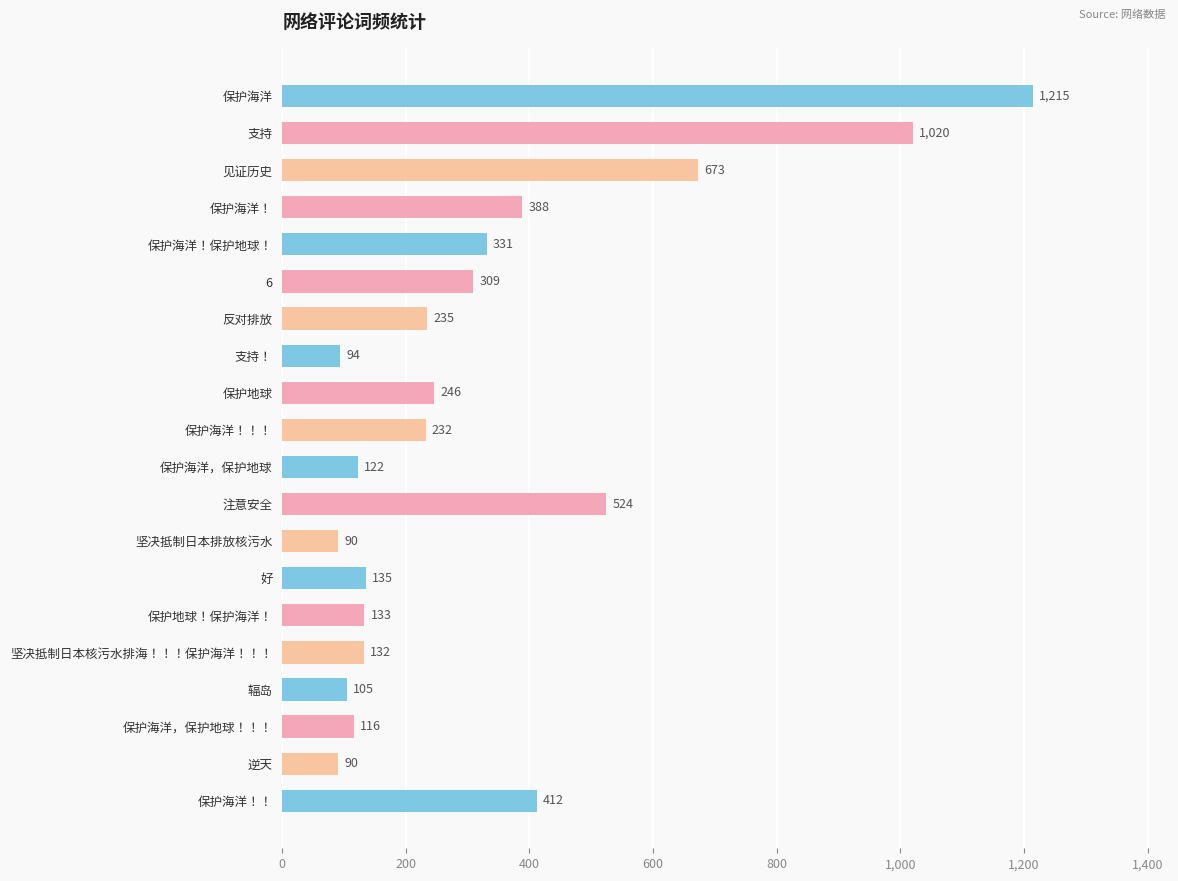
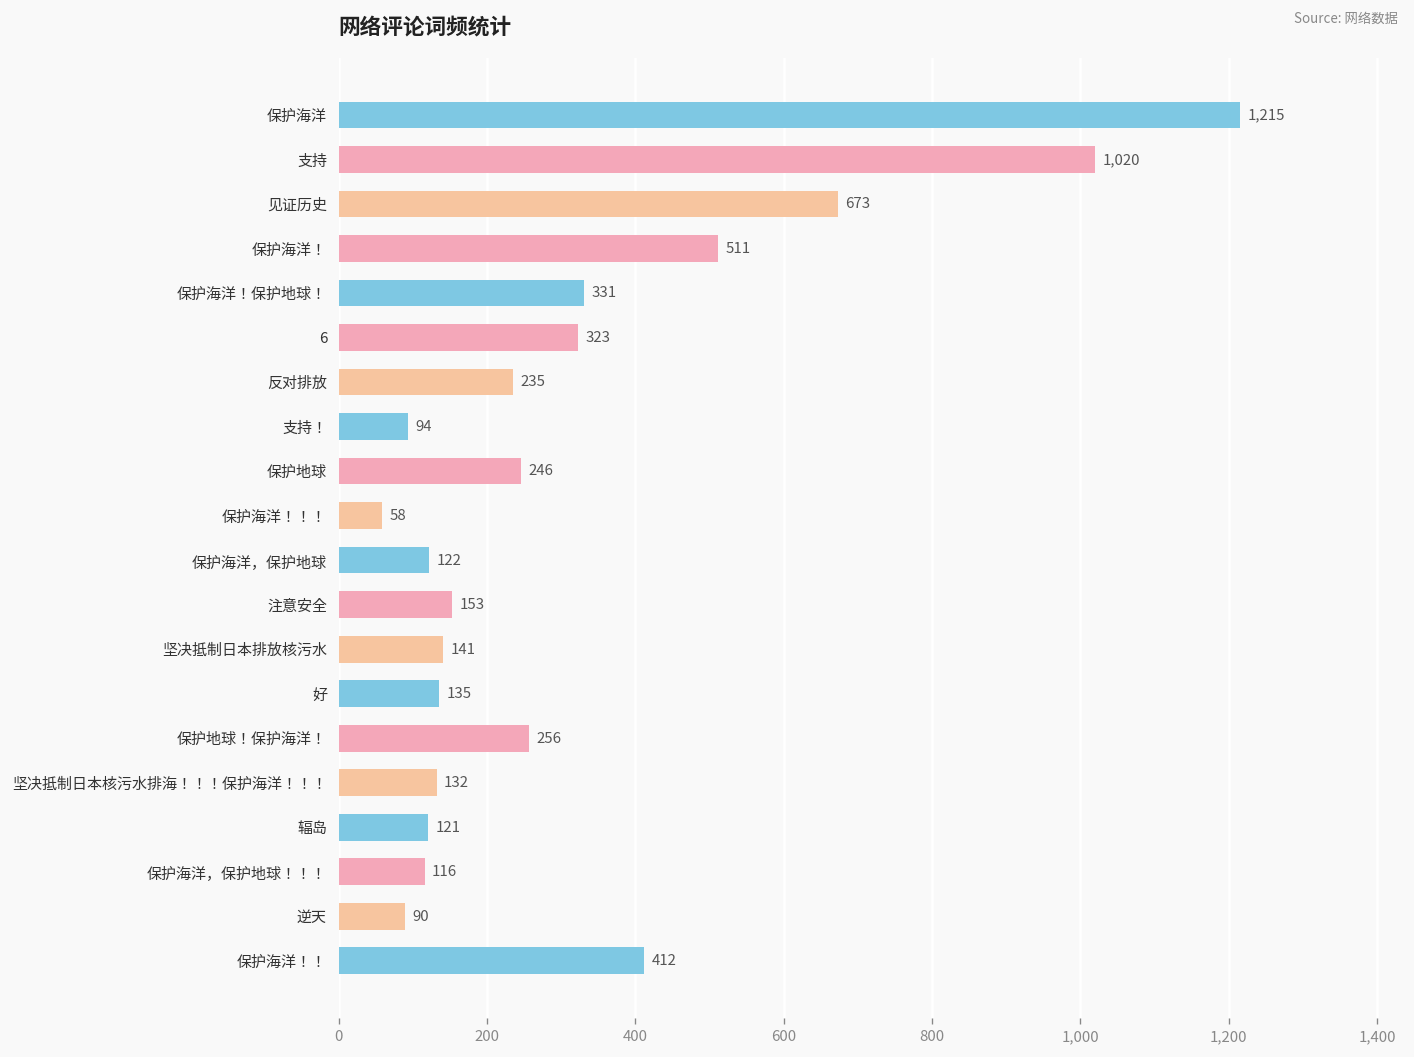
  {
    "保护海洋": "1,215",
    "支持": "1,020",
    "见证历史": "673",
-   "保护海洋！": "388",
+   "保护海洋！": "511",
    "保护海洋！保护地球！": "331",
-   "6": "309",
+   "6": "323",
    "反对排放": "235",
    "支持！": "94",
    "保护地球": "246",
-   "保护海洋！！！": "232",
+   "保护海洋！！！": "58",
    "保护海洋，保护地球": "122",
-   "注意安全": "524",
-   "坚决抵制日本排放核污水": "90",
+   "注意安全": "153",
+   "坚决抵制日本排放核污水": "141",
    "好": "135",
-   "保护地球！保护海洋！": "133",
+   "保护地球！保护海洋！": "256",
    "坚决抵制日本核污水排海！！！保护海洋！！！": "132",
-   "辐岛": "105",
+   "辐岛": "121",
    "保护海洋，保护地球！！！": "116",
    "逆天": "90",
    "保护海洋！！": "412"
  }
